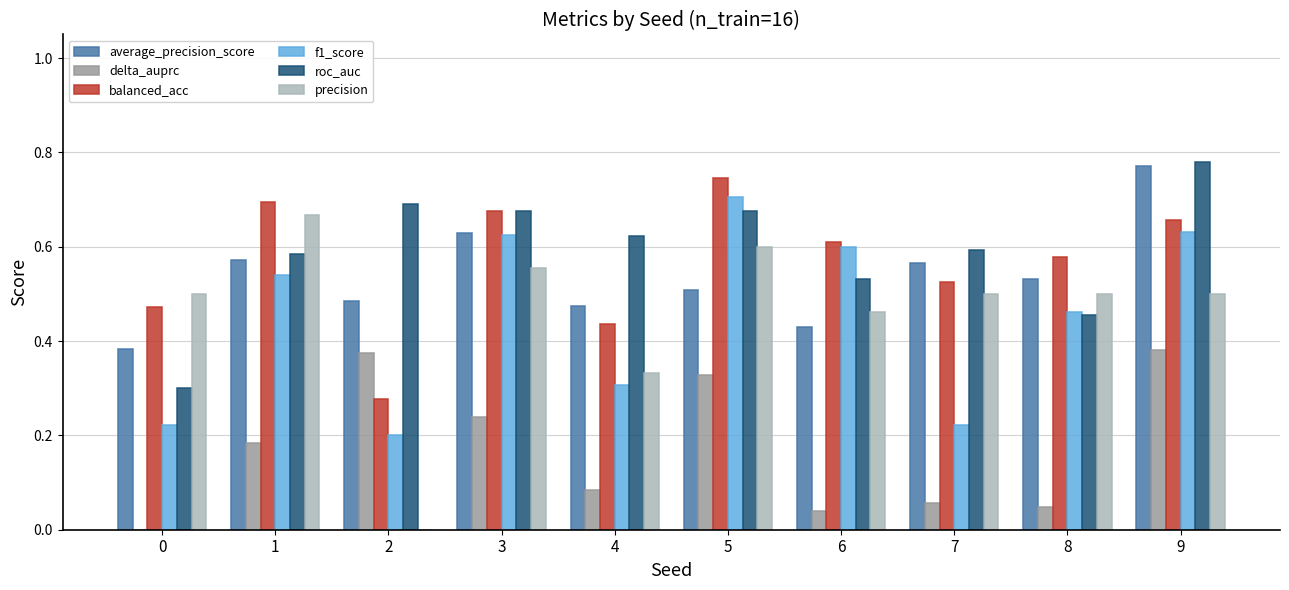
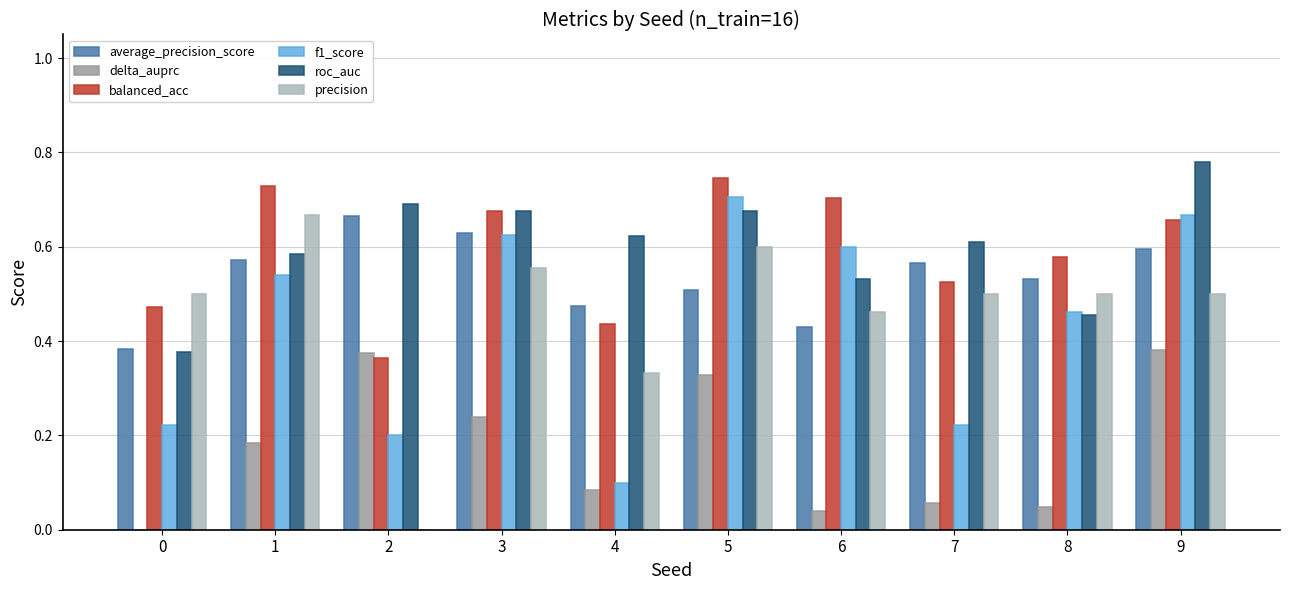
  {
    "average_precision_score": {
      "0": 0.38,
      "1": 0.57,
-     "2": 0.49,
+     "2": 0.67,
      "3": 0.63,
      "4": 0.47,
      "5": 0.51,
      "6": 0.43,
      "7": 0.57,
      "8": 0.53,
-     "9": 0.77
+     "9": 0.59
    },
    "balanced_acc": {
      "0": 0.47,
-     "1": 0.69,
-     "2": 0.28,
+     "1": 0.73,
+     "2": 0.36,
      "3": 0.68,
      "4": 0.44,
      "5": 0.75,
-     "6": 0.61,
+     "6": 0.70,
      "7": 0.53,
      "8": 0.58,
      "9": 0.66
    },
    "f1_score": {
      "0": 0.22,
      "1": 0.54,
      "2": 0.20,
      "3": 0.63,
-     "4": 0.31,
+     "4": 0.10,
      "5": 0.71,
      "6": 0.60,
      "7": 0.22,
      "8": 0.46,
-     "9": 0.63
+     "9": 0.67
    },
    "roc_auc": {
-     "0": 0.30,
+     "0": 0.38,
      "1": 0.58,
      "2": 0.69,
      "3": 0.68,
      "4": 0.62,
      "5": 0.68,
      "6": 0.53,
-     "7": 0.59,
+     "7": 0.61,
      "8": 0.45,
      "9": 0.78
    }
  }
